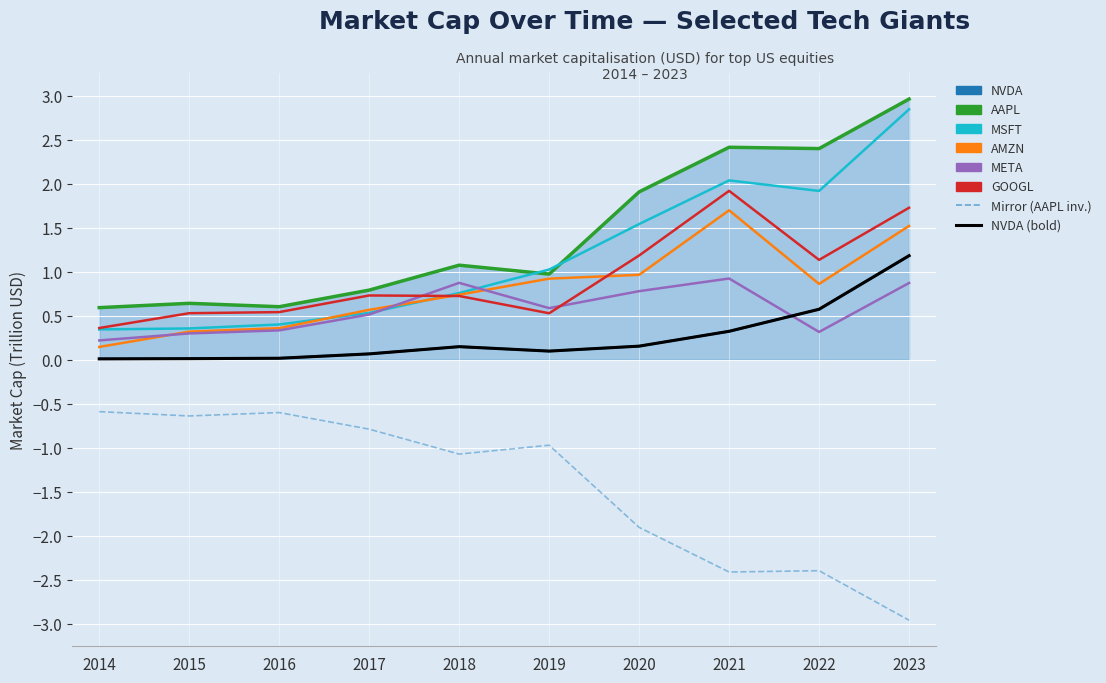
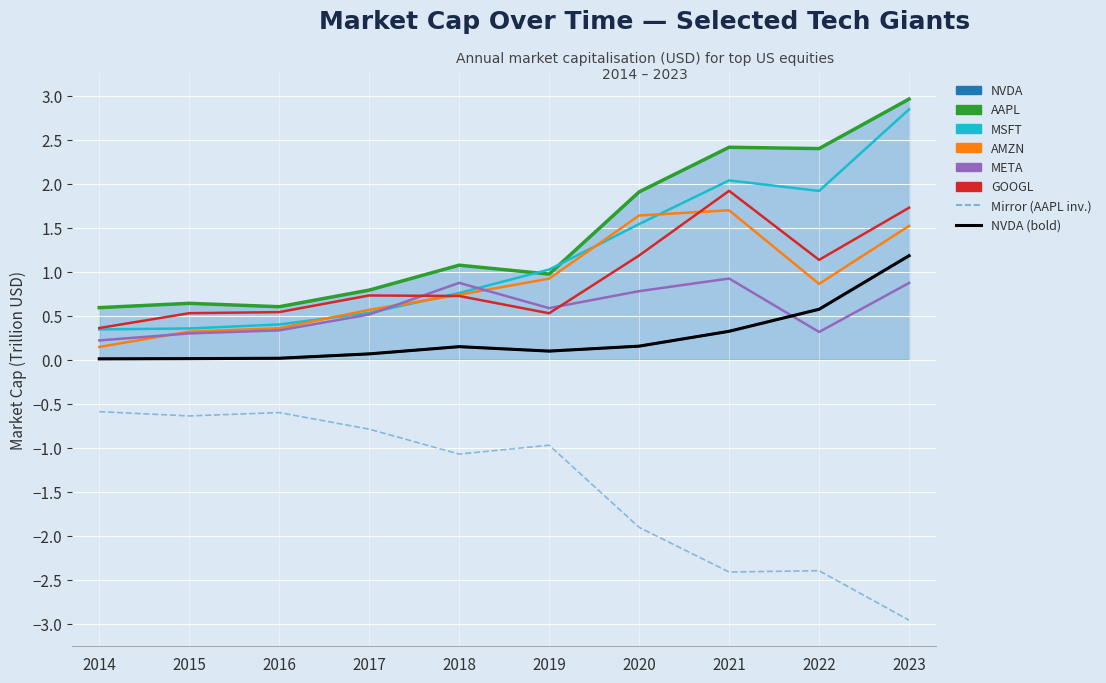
  {
    "AAPL": {
      "2014": 0.6,
      "2015": 0.6,
      "2016": 0.6,
      "2017": 0.8,
      "2018": 1.1,
      "2019": 1.0,
      "2020": 1.9,
      "2021": 2.4,
      "2022": 2.4,
      "2023": 3.0
    },
    "MSFT": {
      "2015": 0.4,
      "2016": 0.4,
      "2019": 1.0,
      "2020": 1.5,
      "2021": 2.0,
      "2022": 1.9,
      "2023": 2.8
    },
    "AMZN": {
      "2014": 0.1,
      "2017": 0.6,
      "2019": 0.9,
-     "2020": 1.0,
+     "2020": 1.6,
      "2021": 1.7,
      "2022": 0.9,
      "2023": 1.5
    },
    "META": {
      "2014": 0.2,
      "2018": 0.9,
      "2019": 0.6,
      "2020": 0.8,
      "2021": 0.9,
      "2022": 0.3,
      "2023": 0.9
    },
    "GOOGL": {
      "2015": 0.5,
      "2016": 0.5,
      "2017": 0.7,
      "2019": 0.5,
      "2020": 1.2,
      "2021": 1.9,
      "2022": 1.1,
      "2023": 1.7
    }
  }
